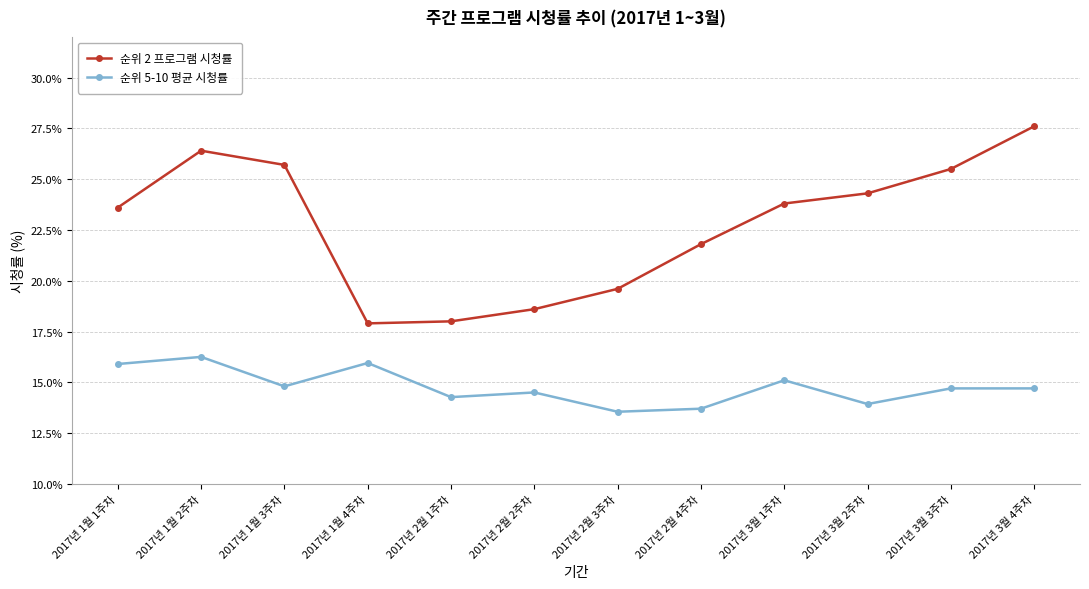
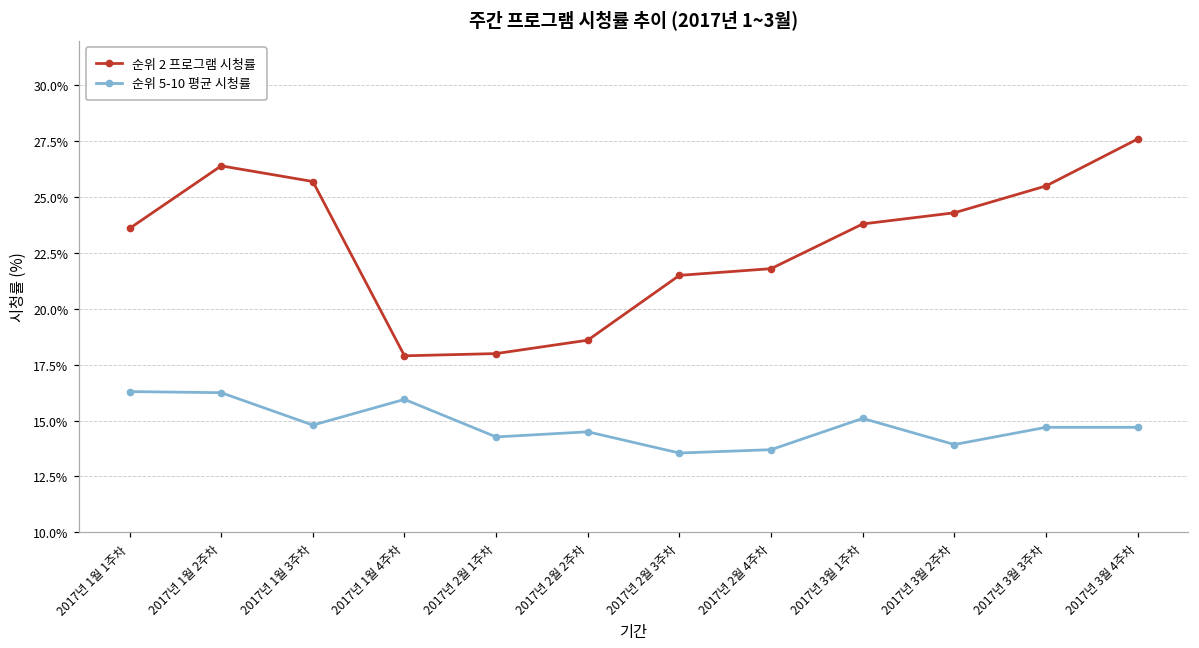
  {
    "순위 2 프로그램 시청률": {
      "2017년 1월 1주차": "23.6%",
      "2017년 1월 2주차": "26.4%",
      "2017년 1월 3주차": "25.7%",
      "2017년 1월 4주차": "17.9%",
      "2017년 2월 1주차": "18.0%",
      "2017년 2월 2주차": "18.6%",
-     "2017년 2월 3주차": "19.6%",
+     "2017년 2월 3주차": "21.5%",
      "2017년 2월 4주차": "21.8%",
      "2017년 3월 1주차": "23.8%",
      "2017년 3월 2주차": "24.3%",
      "2017년 3월 3주차": "25.5%",
      "2017년 3월 4주차": "27.6%"
    },
    "순위 5-10 평균 시청률": {
-     "2017년 1월 1주차": "15.9%",
+     "2017년 1월 1주차": "16.3%",
      "2017년 1월 2주차": "16.3%",
      "2017년 1월 3주차": "14.8%",
      "2017년 1월 4주차": "16.0%",
      "2017년 2월 1주차": "14.3%",
      "2017년 2월 2주차": "14.5%",
      "2017년 2월 3주차": "13.6%",
      "2017년 2월 4주차": "13.7%",
      "2017년 3월 1주차": "15.1%",
      "2017년 3월 2주차": "13.9%",
      "2017년 3월 3주차": "14.7%",
      "2017년 3월 4주차": "14.7%"
    }
  }
